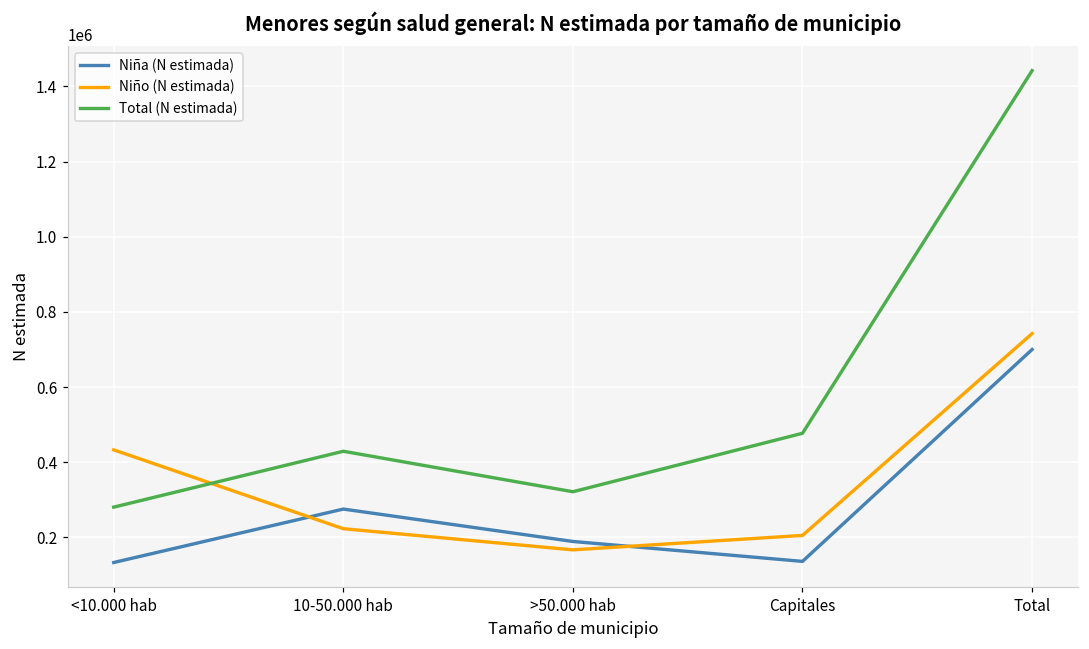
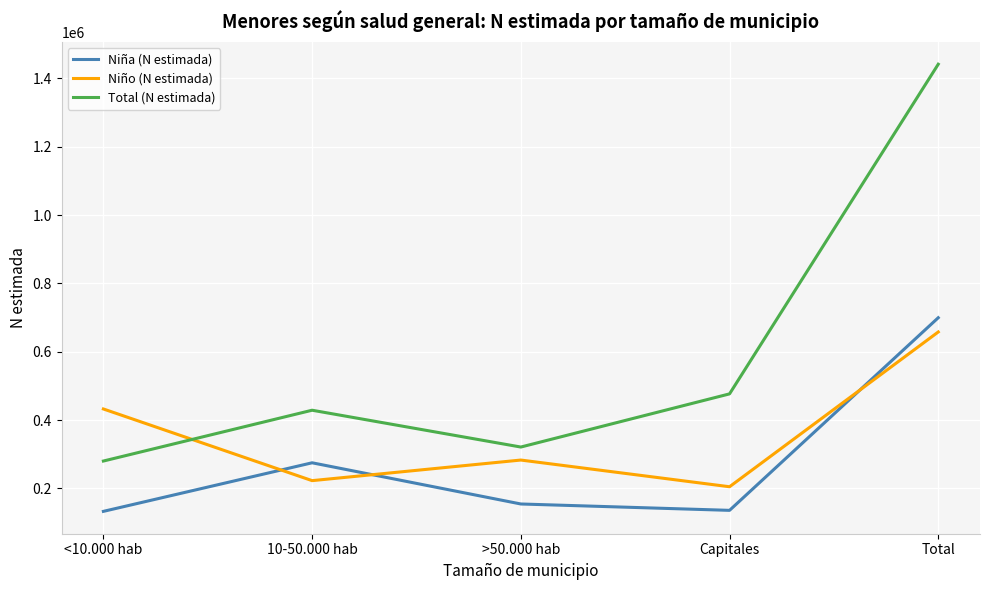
  {
    "Niña (N estimada)": {
      "<10.000 hab": 130000,
      "10-50.000 hab": 280000,
-     ">50.000 hab": 190000,
+     ">50.000 hab": 150000,
      "Capitales": 140000,
      "Total": 700000
    },
    "Niño (N estimada)": {
      "<10.000 hab": 430000,
      "10-50.000 hab": 220000,
-     ">50.000 hab": 170000,
+     ">50.000 hab": 280000,
      "Capitales": 210000,
-     "Total": 740000
+     "Total": 660000
    },
    "Total (N estimada)": {
      "<10.000 hab": 280000,
      "10-50.000 hab": 430000,
      ">50.000 hab": 320000,
      "Capitales": 480000,
      "Total": 1440000
    }
  }
